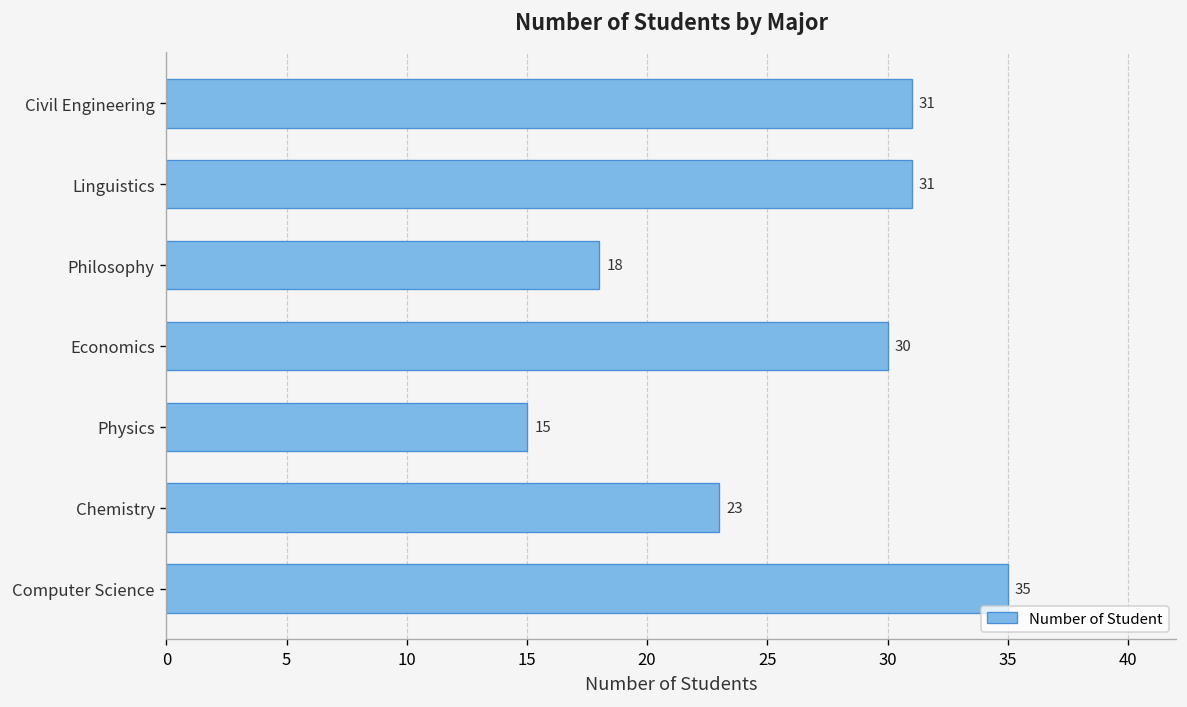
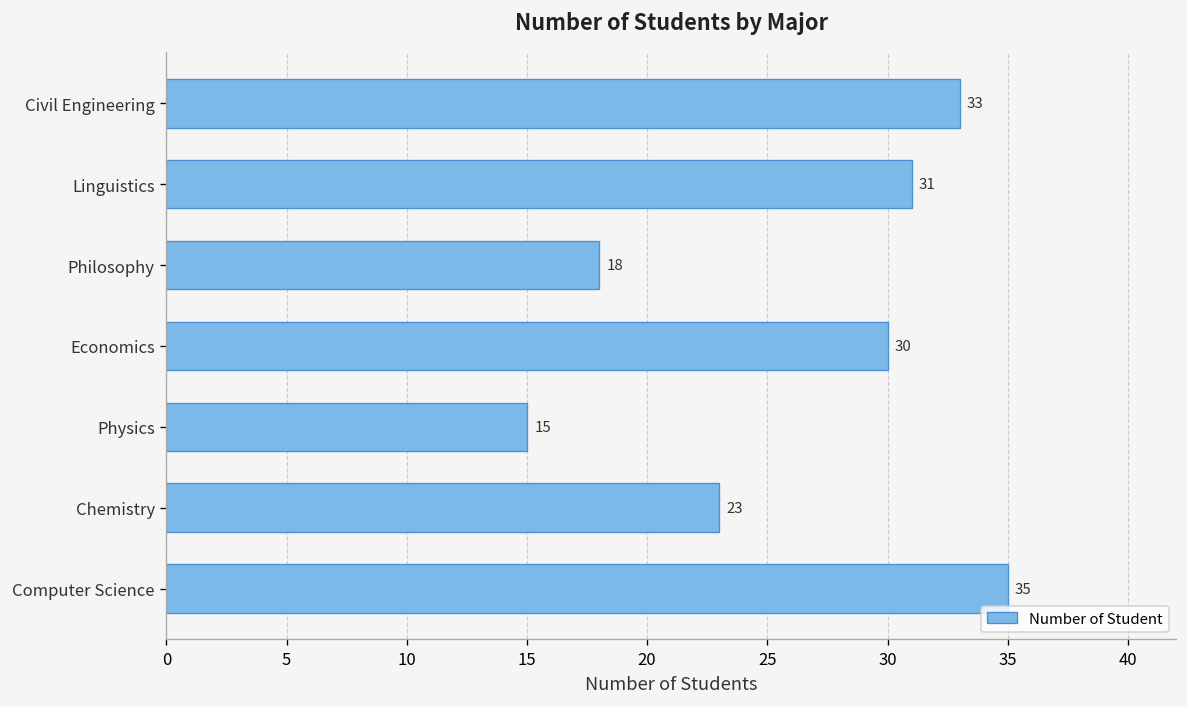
  {
-   "Civil Engineering": 31,
+   "Civil Engineering": 33,
    "Linguistics": 31,
    "Philosophy": 18,
    "Economics": 30,
    "Physics": 15,
    "Chemistry": 23,
    "Computer Science": 35
  }
